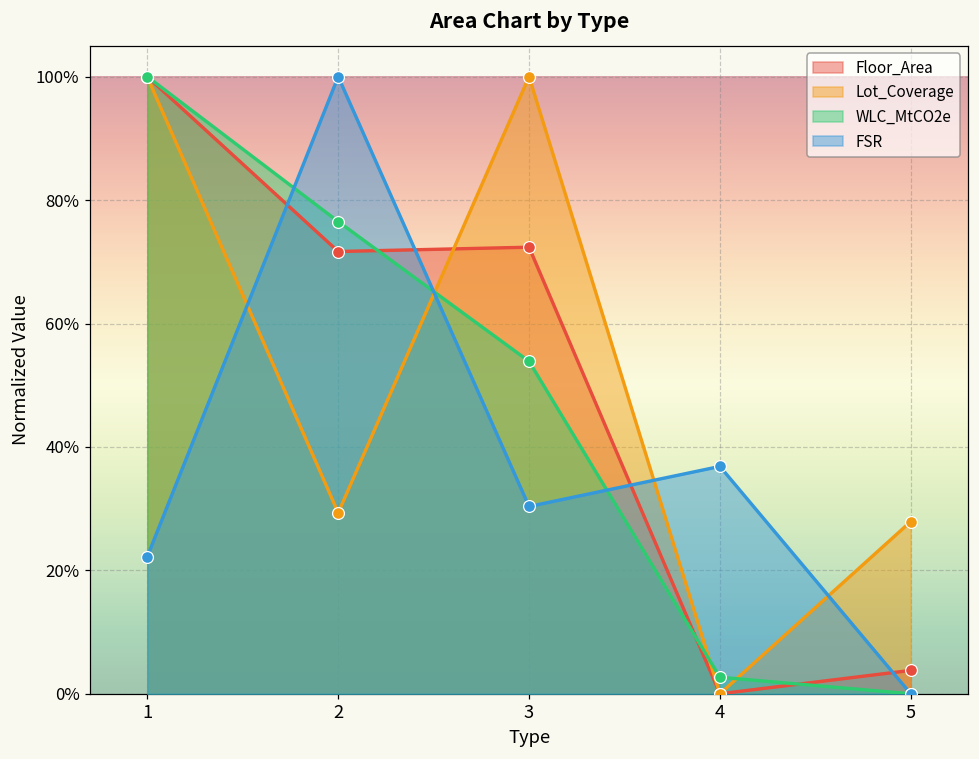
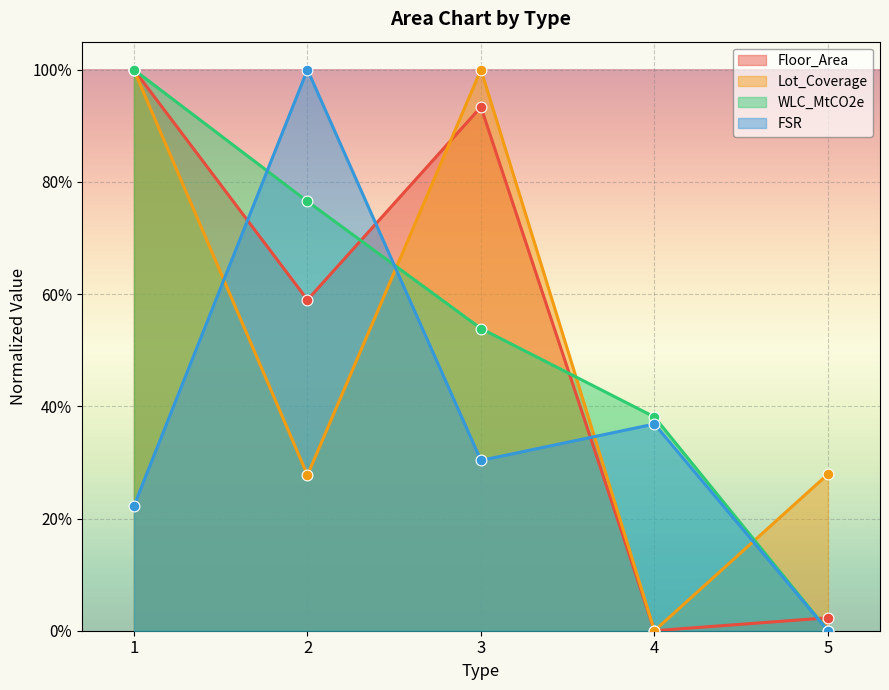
  {
    "Floor_Area": {
-     "2": "72%",
-     "3": "72%",
-     "5": "4%"
+     "2": "59%",
+     "3": "93%",
+     "5": "2%"
    },
    "Lot_Coverage": {
-     "2": "29%",
+     "2": "28%",
      "3": "100%",
      "5": "28%"
    },
    "WLC_MtCO2e": {
      "2": "77%",
      "3": "54%",
-     "4": "3%"
+     "4": "38%"
    },
    "FSR": {
      "1": "22%",
      "2": "100%",
      "3": "30%",
      "4": "37%"
    }
  }
